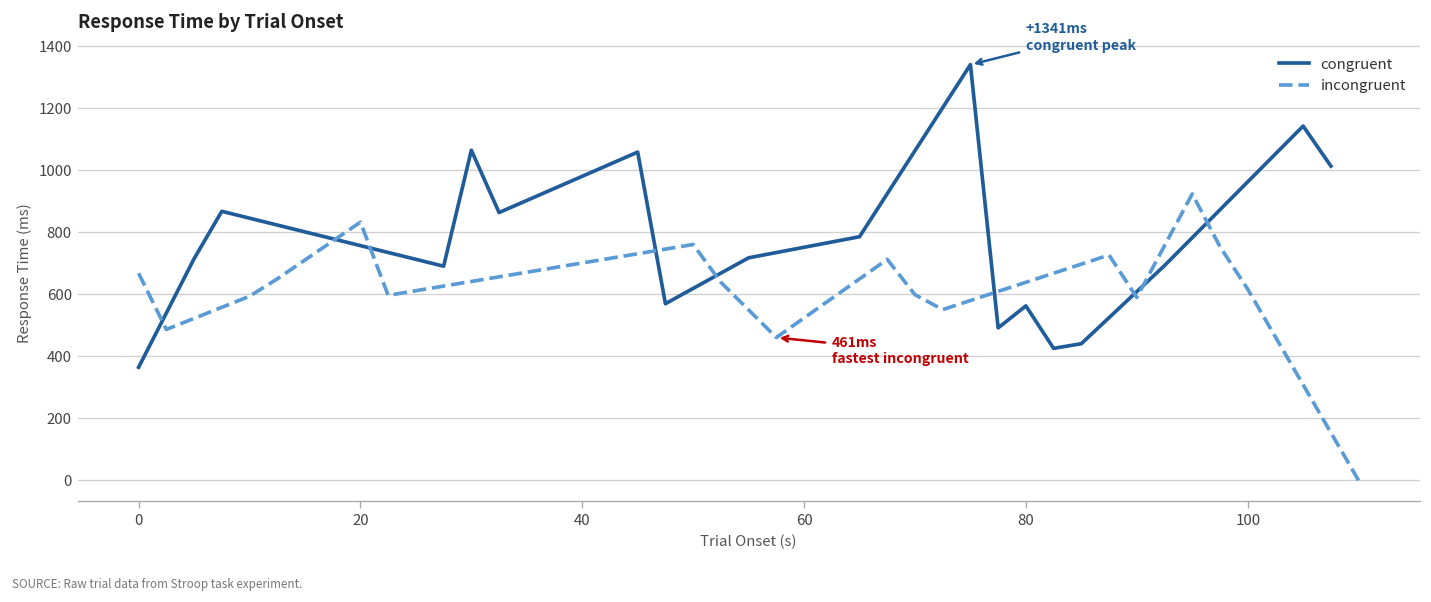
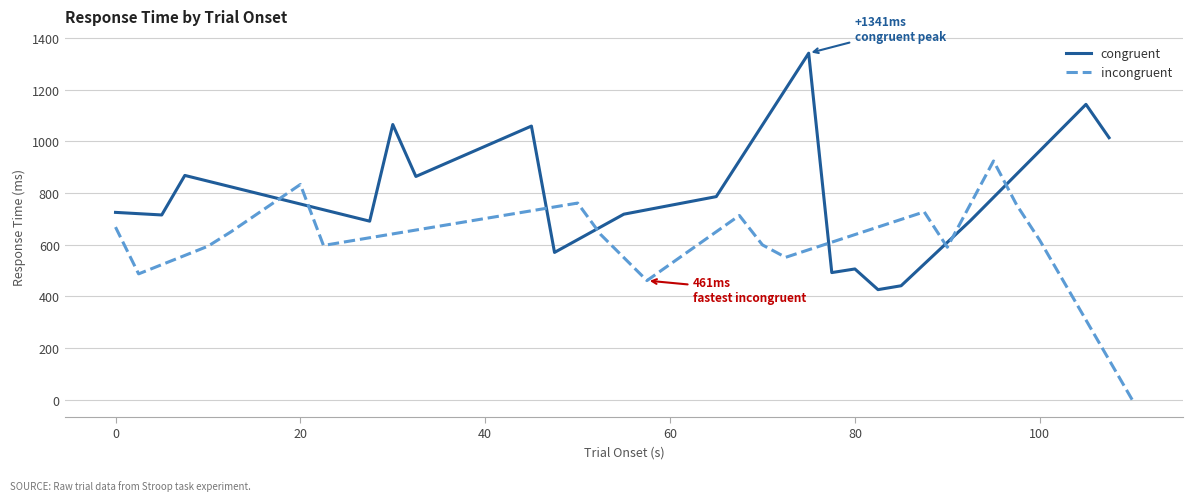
  {
    "congruent": {
-     "0": 370,
-     "80": 560
+     "0": 730,
+     "80": 510
    },
    "incongruent": {
      "0": 670,
      "20": 830,
      "100": 620
    }
  }
